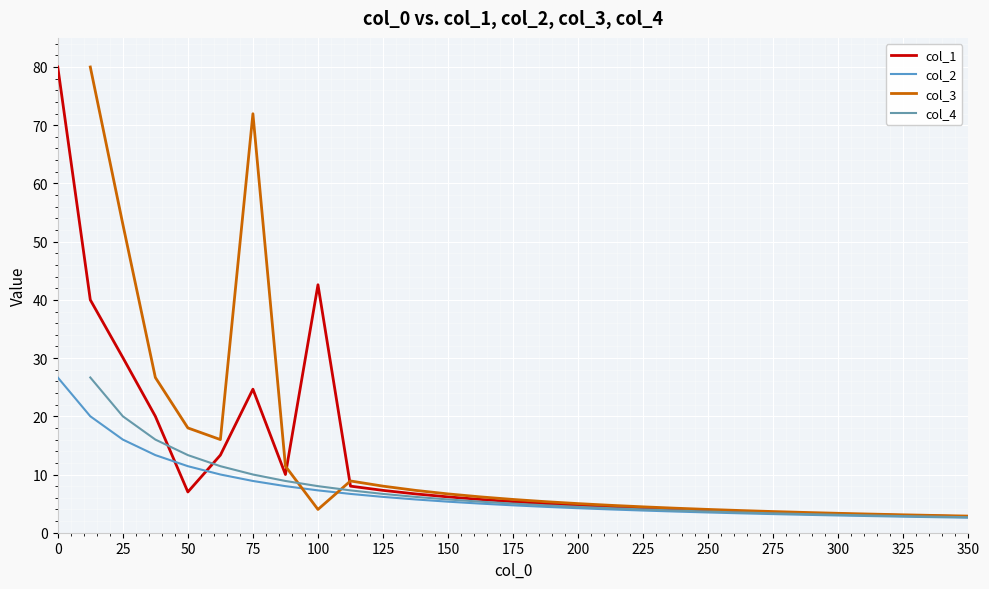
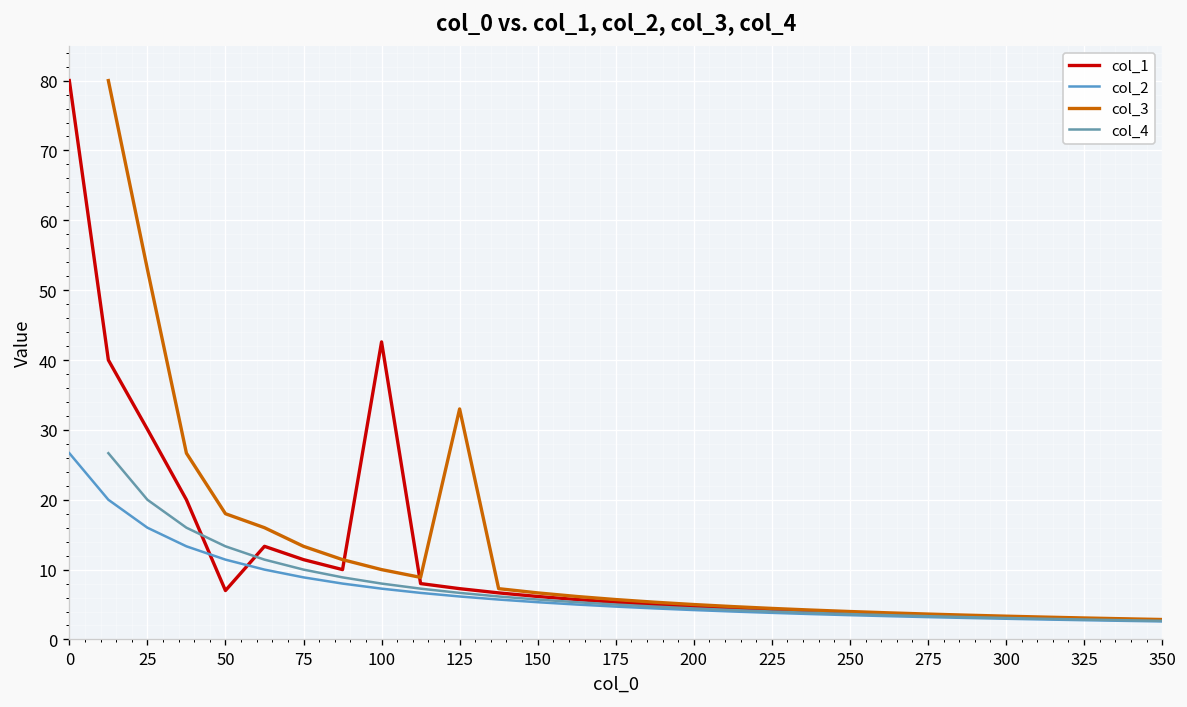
  {
    "col_1": {
      "0": 80,
      "25": 30,
      "50": 7,
-     "75": 25,
+     "75": 11,
      "100": 43,
      "125": 7,
      "150": 6
    },
    "col_3": {
      "25": 53,
      "50": 18,
-     "75": 72,
-     "100": 4,
-     "125": 8,
+     "75": 13,
+     "100": 10,
+     "125": 33,
      "150": 7
    }
  }
